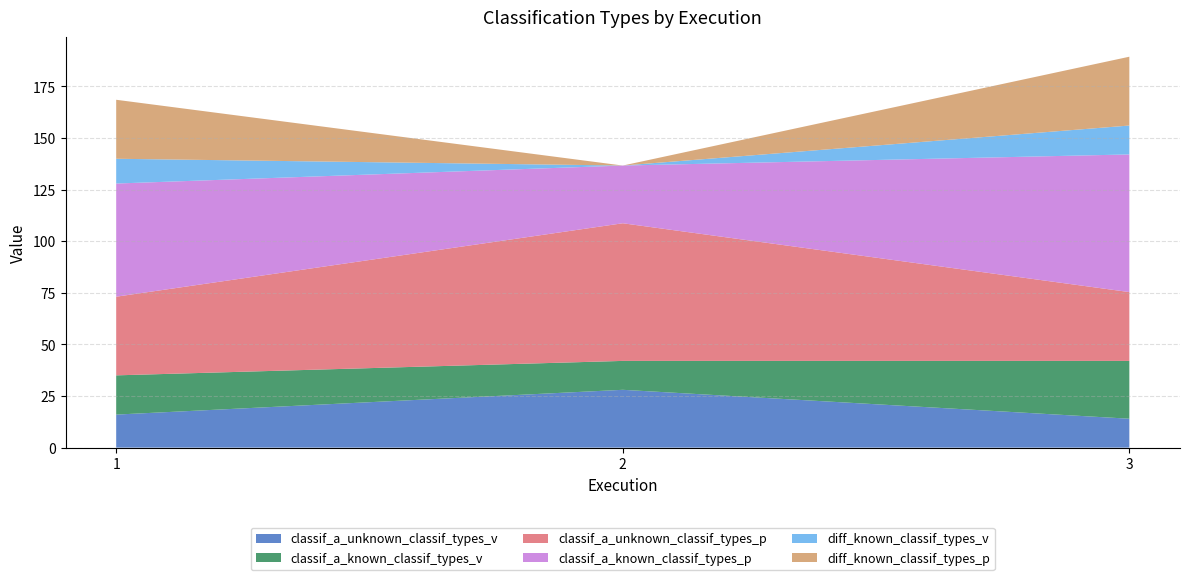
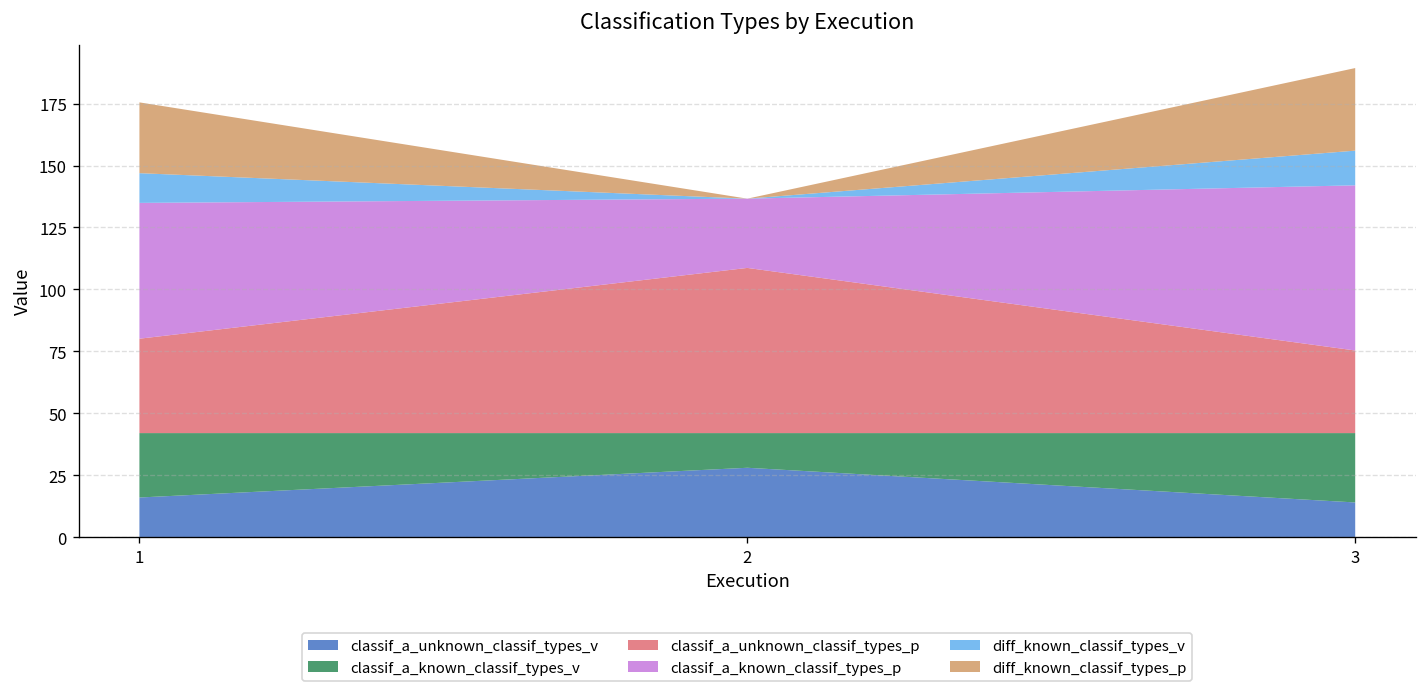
  {
    "classif_a_unknown_classif_types_v": {
      "1": 16,
      "2": 28,
      "3": 14
    },
    "classif_a_known_classif_types_v": {
-     "1": 19,
+     "1": 26,
      "2": 14,
      "3": 28
    },
    "classif_a_known_classif_types_p": {
      "1": 55,
      "3": 67
    },
    "diff_known_classif_types_v": {
      "1": 12,
      "3": 14
    }
  }
